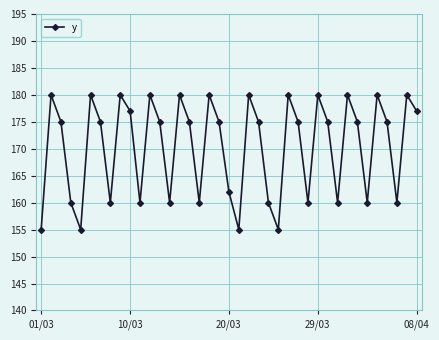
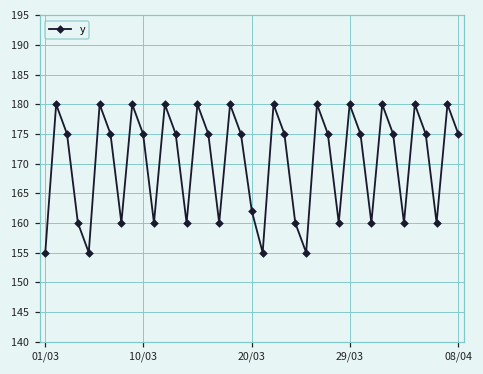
  {
    "01/03": 155,
-   "10/03": 177,
+   "10/03": 175,
    "20/03": 162,
    "29/03": 180,
-   "08/04": 177
+   "08/04": 175
  }
